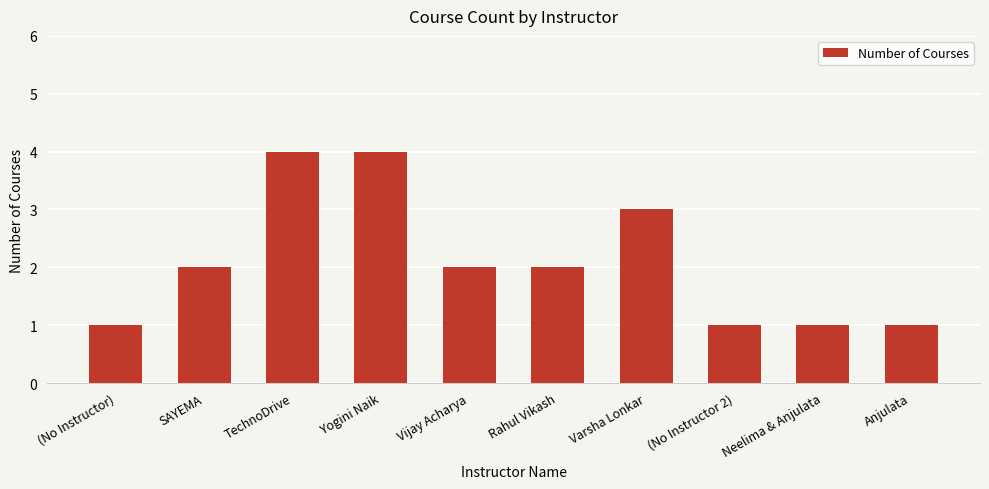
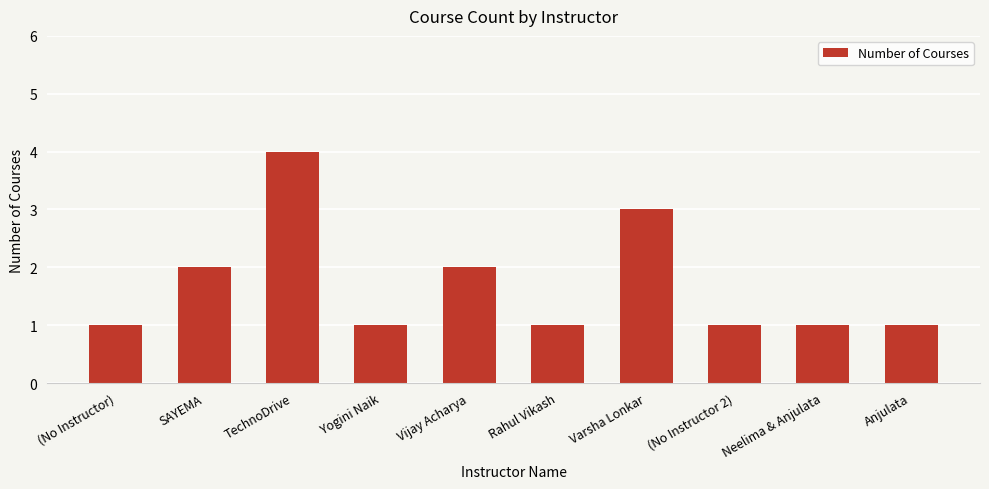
  {
    "(No Instructor)": 1,
    "SAYEMA": 2,
    "TechnoDrive": 4,
-   "Yogini Naik": 4,
+   "Yogini Naik": 1,
    "Vijay Acharya": 2,
-   "Rahul Vikash": 2,
+   "Rahul Vikash": 1,
    "Varsha Lonkar": 3,
    "(No Instructor 2)": 1,
    "Neelima & Anjulata": 1,
    "Anjulata": 1
  }
